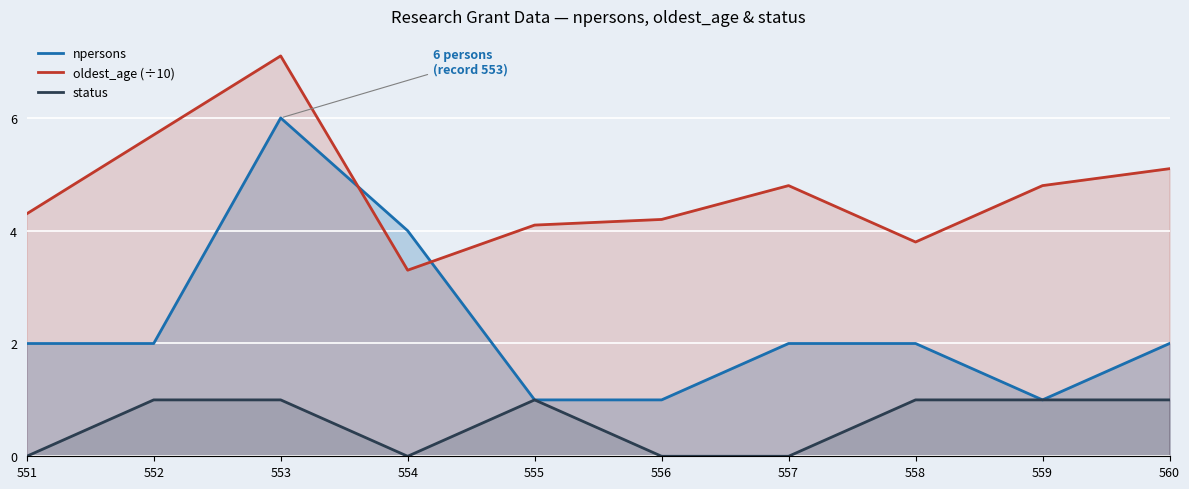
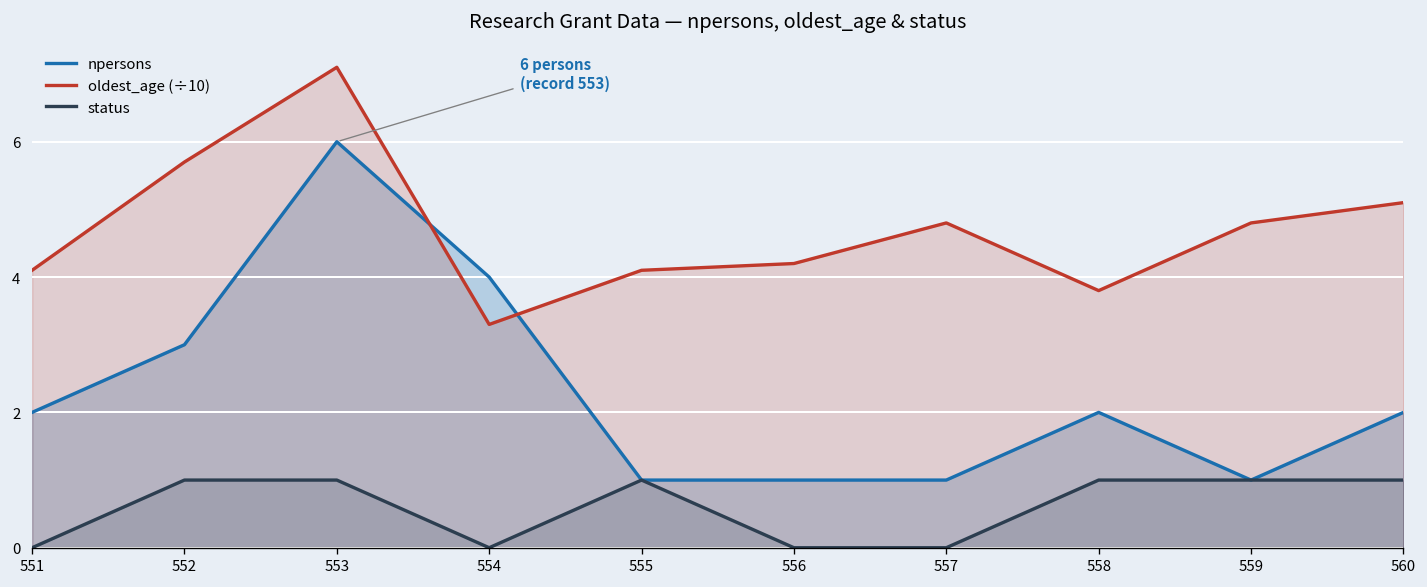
  {
    "npersons": {
      "551": 2,
-     "552": 2,
+     "552": 3,
      "554": 4,
      "556": 1,
-     "557": 2,
+     "557": 1,
      "558": 2,
      "560": 2
    },
    "oldest_age (÷10)": {
-     "551": 4.3,
+     "551": 4.1,
      "552": 5.7,
      "554": 3.3,
      "555": 4.1,
      "556": 4.2,
      "557": 4.8,
      "558": 3.8,
      "559": 4.8,
      "560": 5.1
    },
    "status": {
      "551": 0.0,
      "552": 1.0,
      "553": 1.0,
      "554": 0.0,
      "556": 0.0,
      "557": 0.0,
      "558": 1.0,
      "560": 1.0
    }
  }
